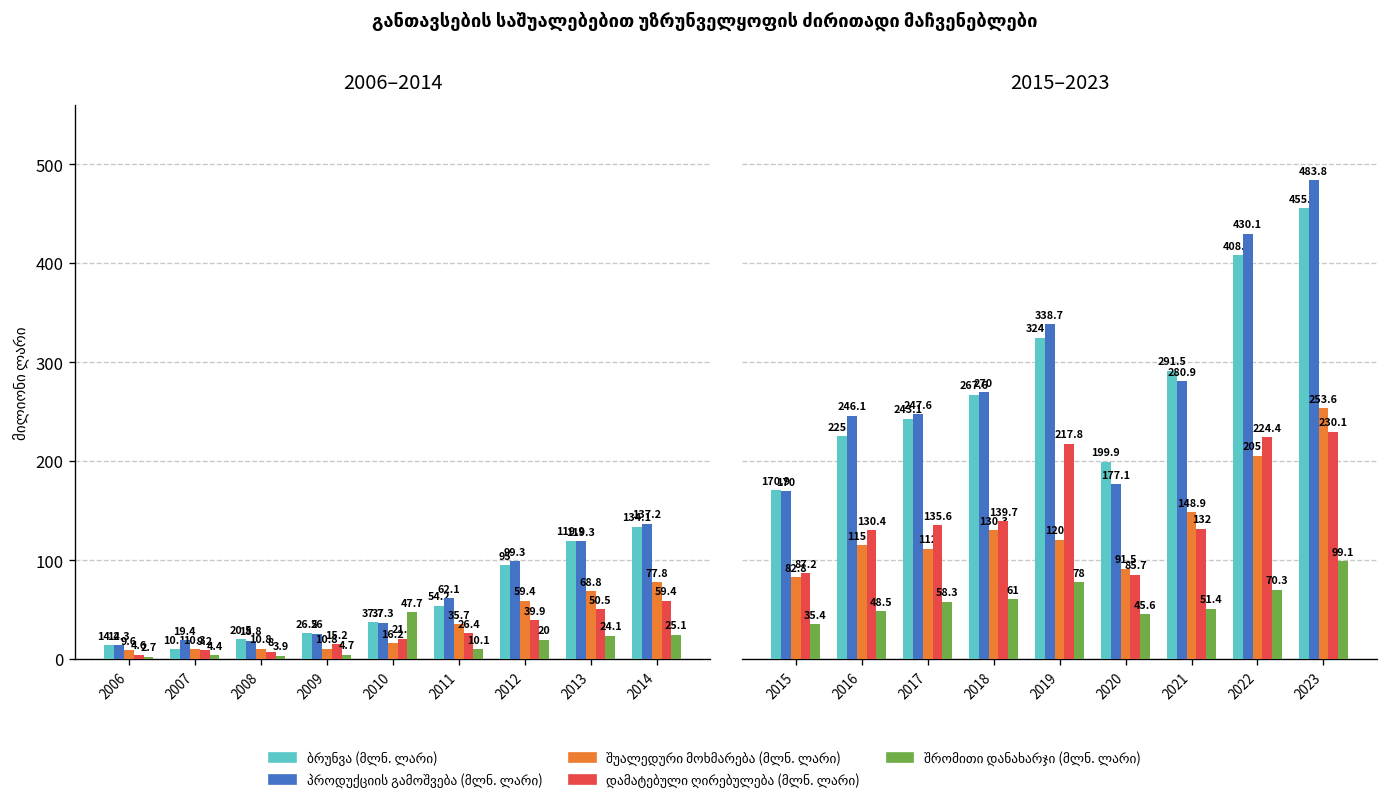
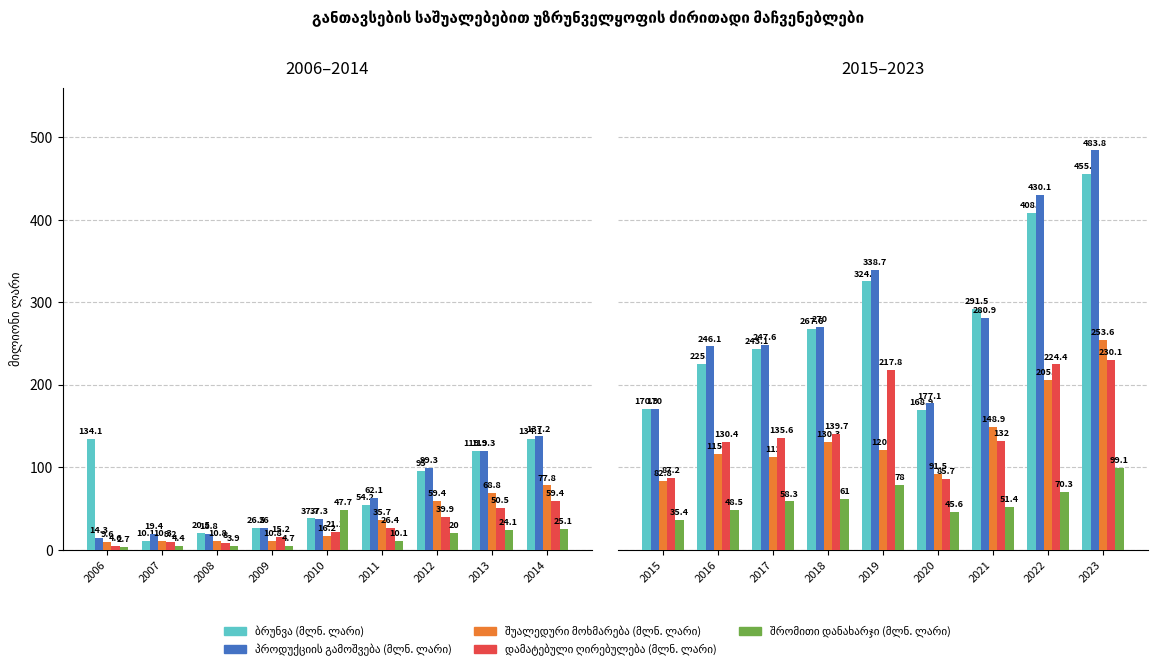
  {
    "2006–2014": {
      "ბრუნვა (მლნ. ლარი)": {
-       "2006": 14.2,
+       "2006": 134.1,
        "2007": 10.1
      },
      "პროდუქციის გამოშვება (მლნ. ლარი)": {
        "2007": 19.4
      },
      "შრომითი დანახარჯი (მლნ. ლარი)": {
        "2008": 3.9,
        "2009": 4.7,
        "2010": 47.7,
        "2011": 10.1,
        "2012": 20,
        "2013": 24.1,
        "2014": 25.1
      }
    },
    "2015–2023": {
      "ბრუნვა (მლნ. ლარი)": {
        "2016": 225.3,
        "2019": 324.9,
-       "2020": 199.9,
+       "2020": 168.9,
        "2021": 291.5,
        "2022": 408.4,
        "2023": 455.5
      },
      "პროდუქციის გამოშვება (მლნ. ლარი)": {
        "2016": 246.1,
        "2019": 338.7,
        "2020": 177.1,
        "2021": 280.9,
        "2022": 430.1,
        "2023": 483.8
      },
      "შრომითი დანახარჯი (მლნ. ლარი)": {
        "2015": 35.4,
        "2016": 48.5,
        "2017": 58.3,
        "2018": 61,
        "2019": 78,
        "2020": 45.6,
        "2021": 51.4,
        "2022": 70.3,
        "2023": 99.1
      }
    }
  }
